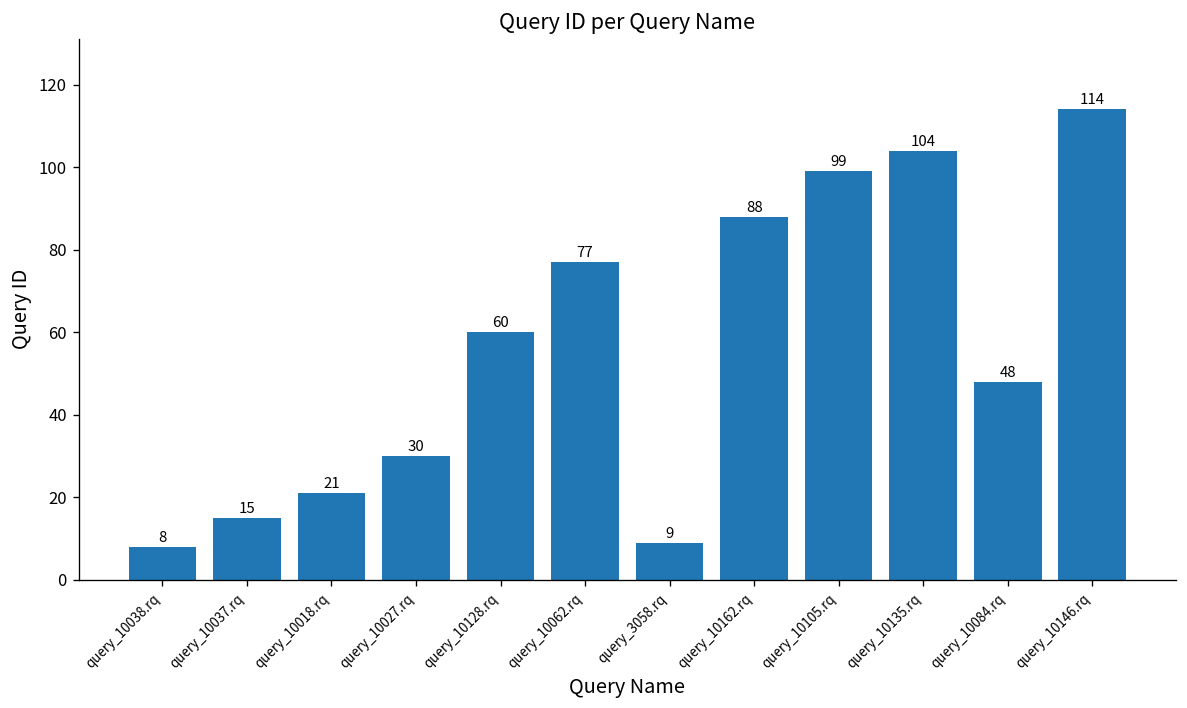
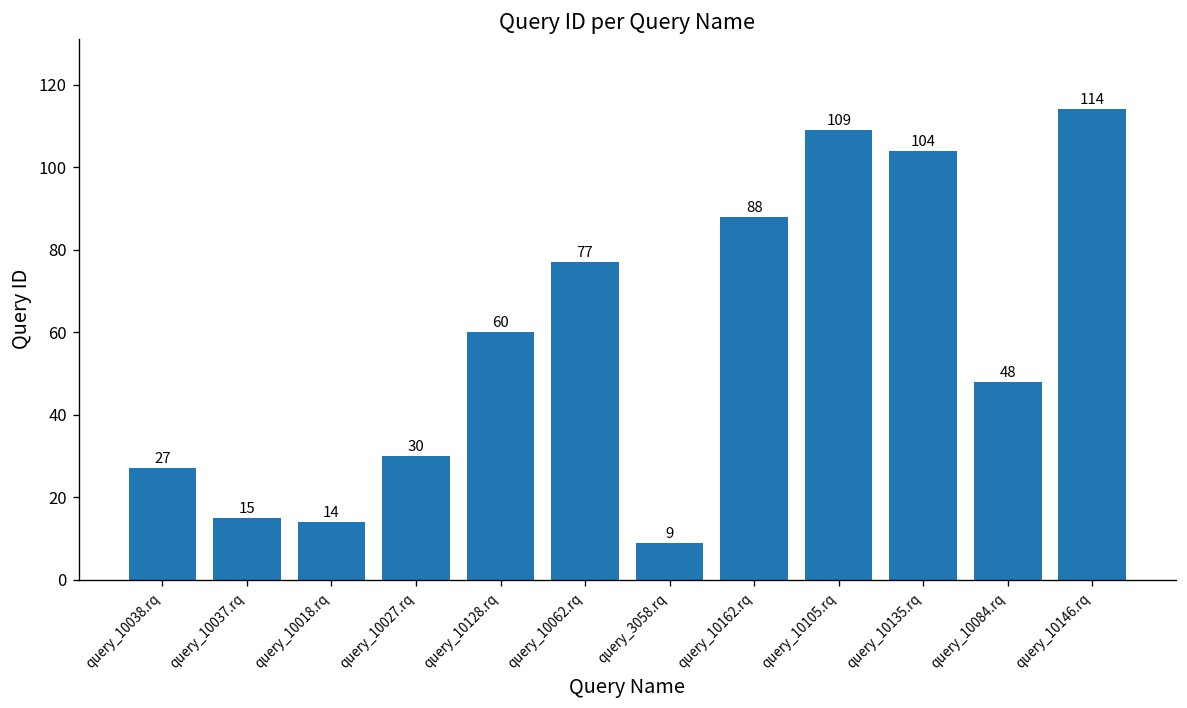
  {
-   "query_10038.rq": 8,
+   "query_10038.rq": 27,
    "query_10037.rq": 15,
-   "query_10018.rq": 21,
+   "query_10018.rq": 14,
    "query_10027.rq": 30,
    "query_10128.rq": 60,
    "query_10062.rq": 77,
    "query_3058.rq": 9,
    "query_10162.rq": 88,
-   "query_10105.rq": 99,
+   "query_10105.rq": 109,
    "query_10135.rq": 104,
    "query_10084.rq": 48,
    "query_10146.rq": 114
  }
